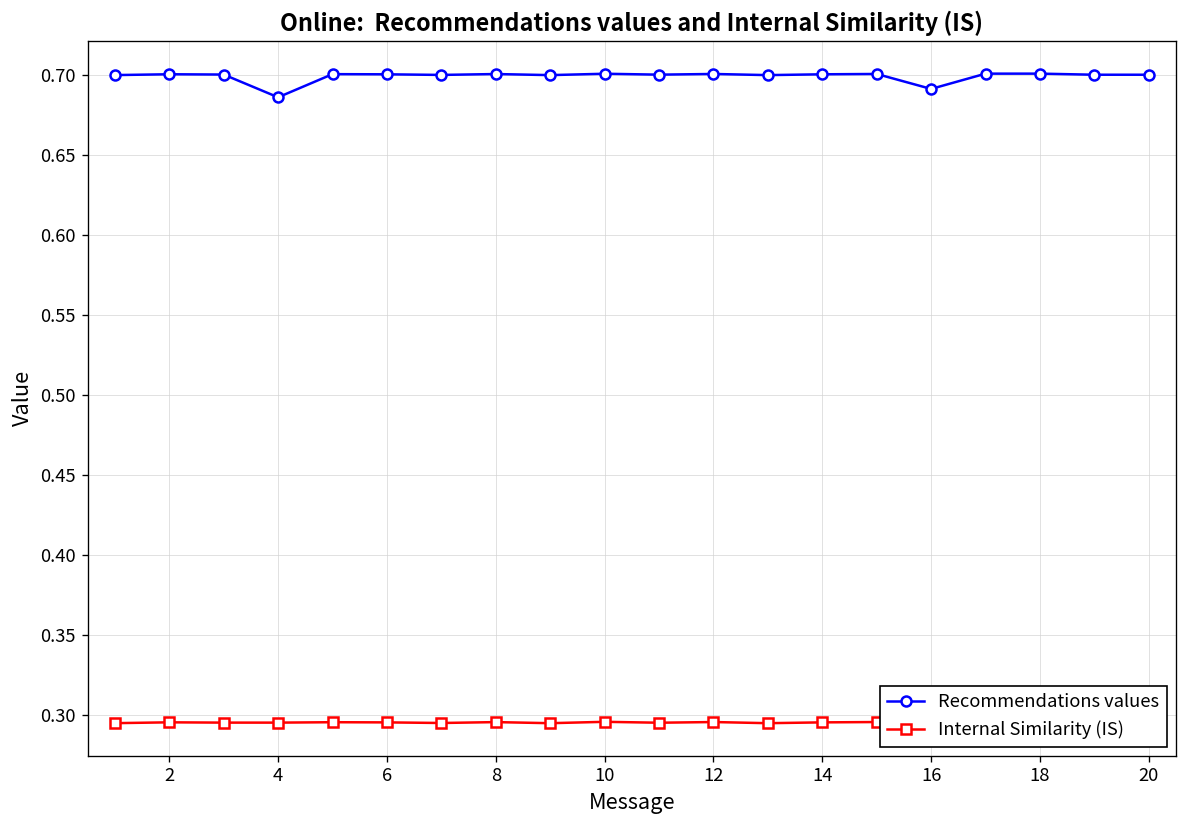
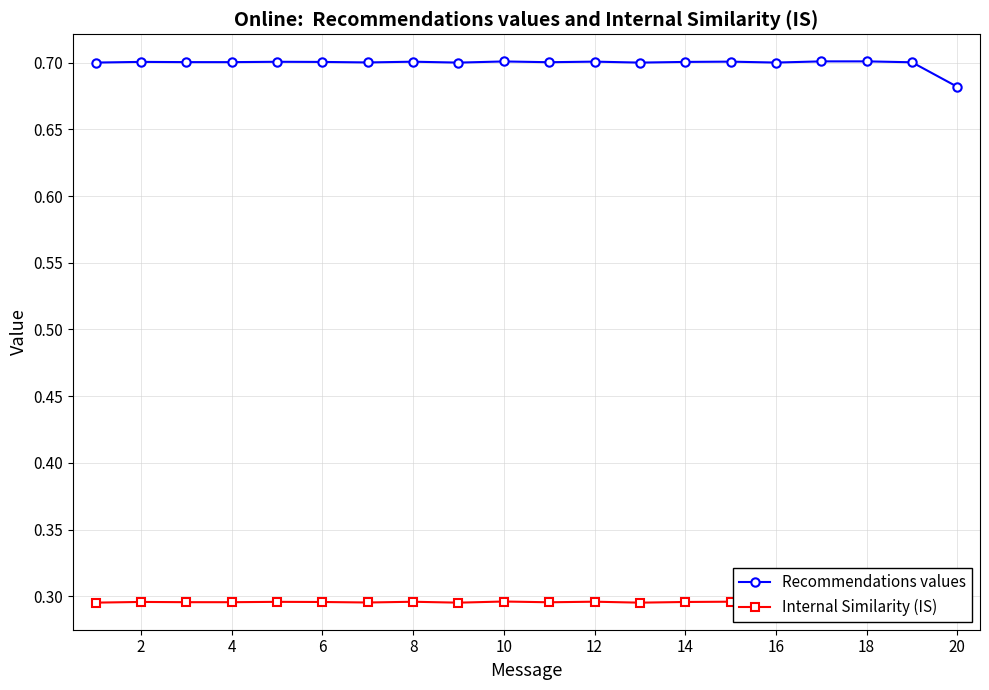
  {
    "Recommendations values": {
      "2": 0.701,
-     "4": 0.686,
+     "4": 0.700,
      "6": 0.701,
      "8": 0.701,
      "10": 0.701,
      "12": 0.701,
      "14": 0.701,
-     "16": 0.691,
+     "16": 0.700,
      "18": 0.701,
-     "20": 0.700
+     "20": 0.682
    },
    "Internal Similarity (IS)": {
      "2": 0.296,
      "4": 0.296,
      "6": 0.296,
      "8": 0.296,
      "10": 0.296,
      "12": 0.296,
      "14": 0.296
    }
  }
